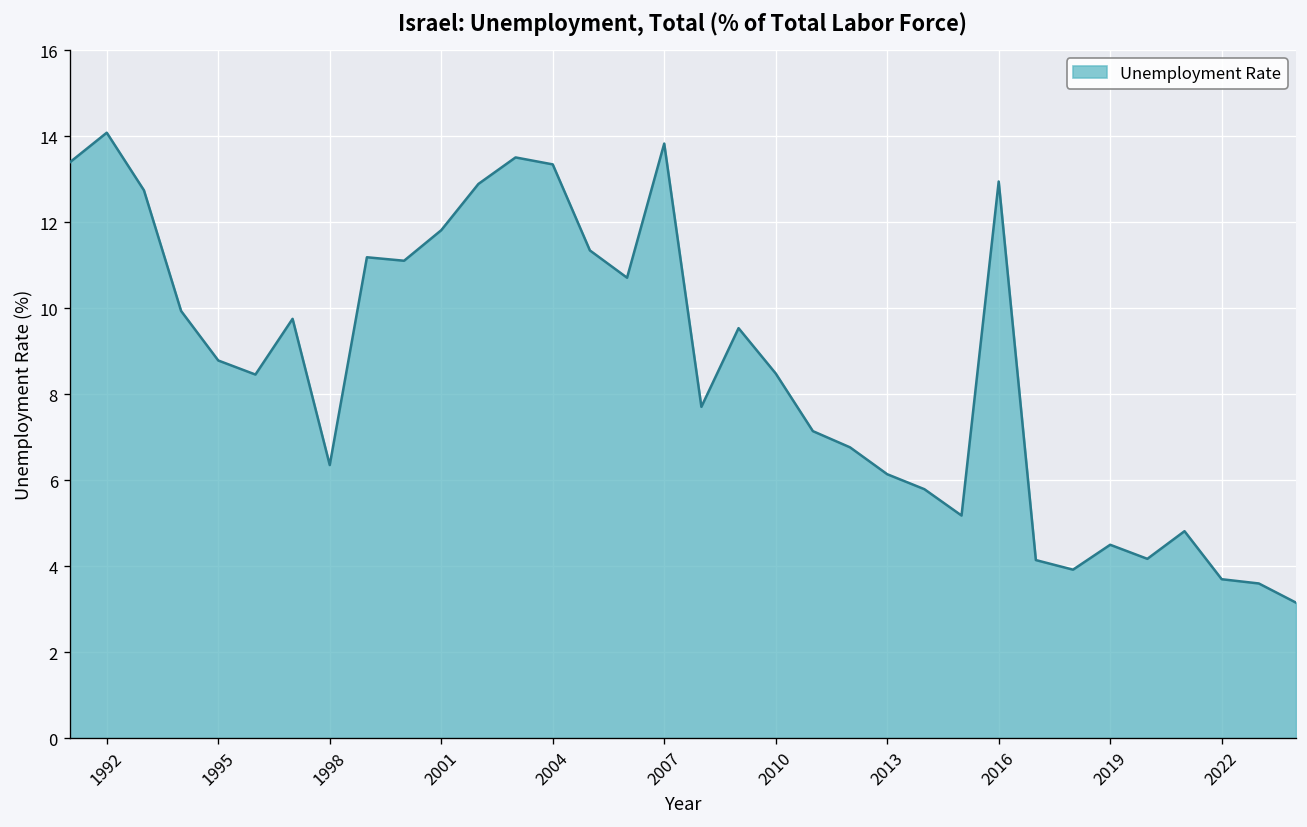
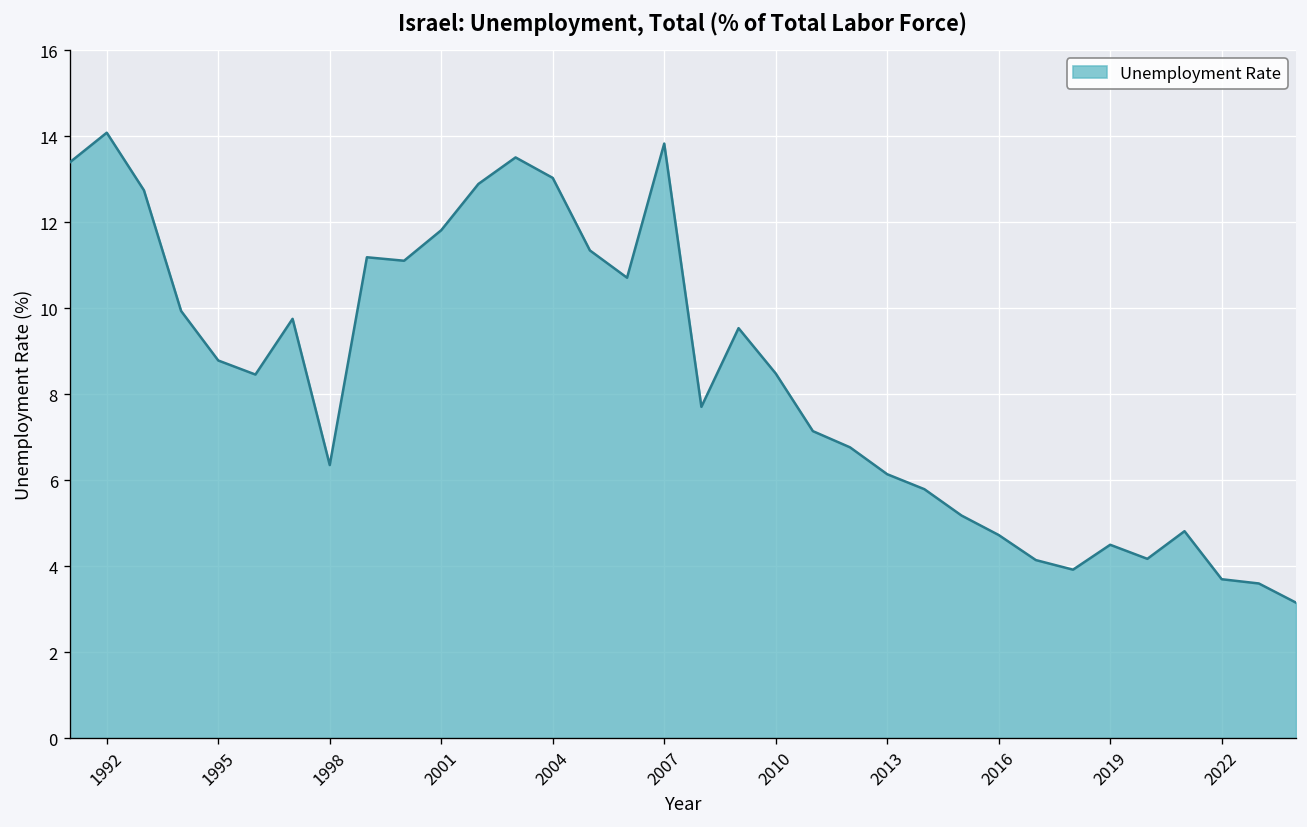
  {
    "1992": 14.1,
    "1995": 8.8,
    "1998": 6.4,
    "2001": 11.8,
-   "2004": 13.3,
+   "2004": 13.0,
    "2007": 13.8,
    "2010": 8.5,
    "2013": 6.1,
-   "2016": 12.9,
+   "2016": 4.7,
    "2019": 4.5,
    "2022": 3.7
  }
